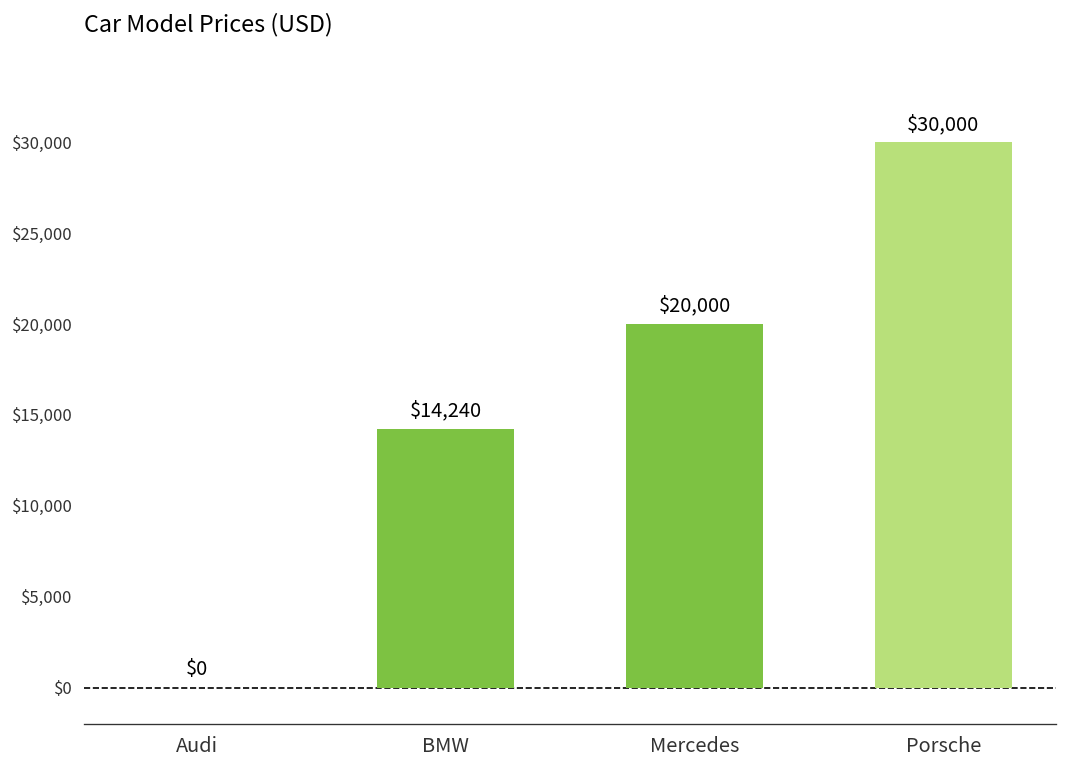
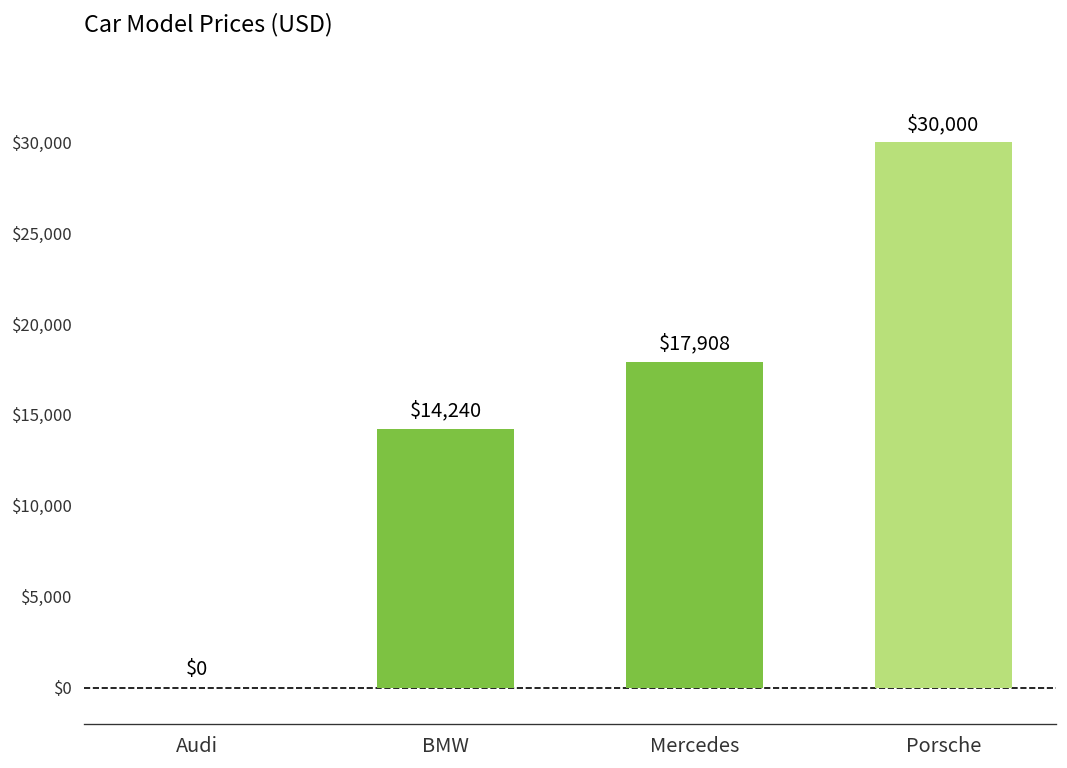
  {
    "Audi": "$0",
    "BMW": "$14,240",
-   "Mercedes": "$20,000",
+   "Mercedes": "$17,908",
    "Porsche": "$30,000"
  }
